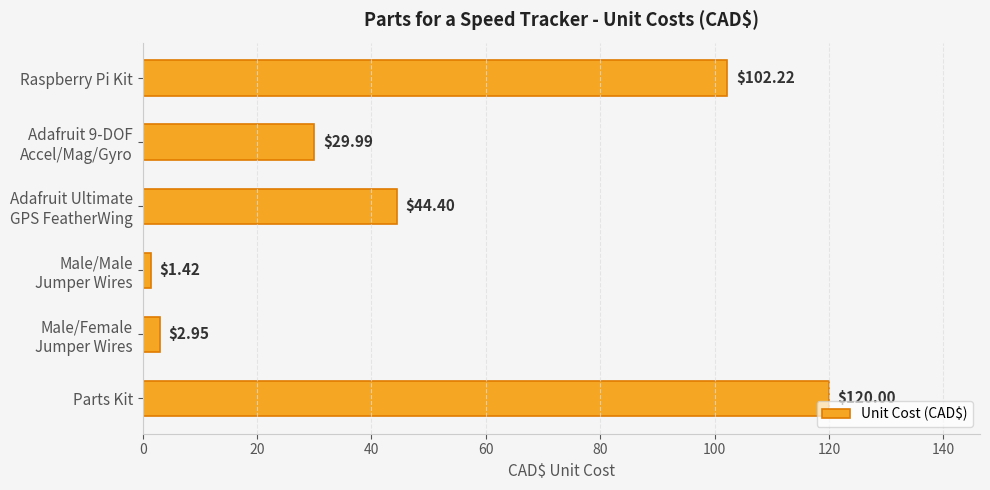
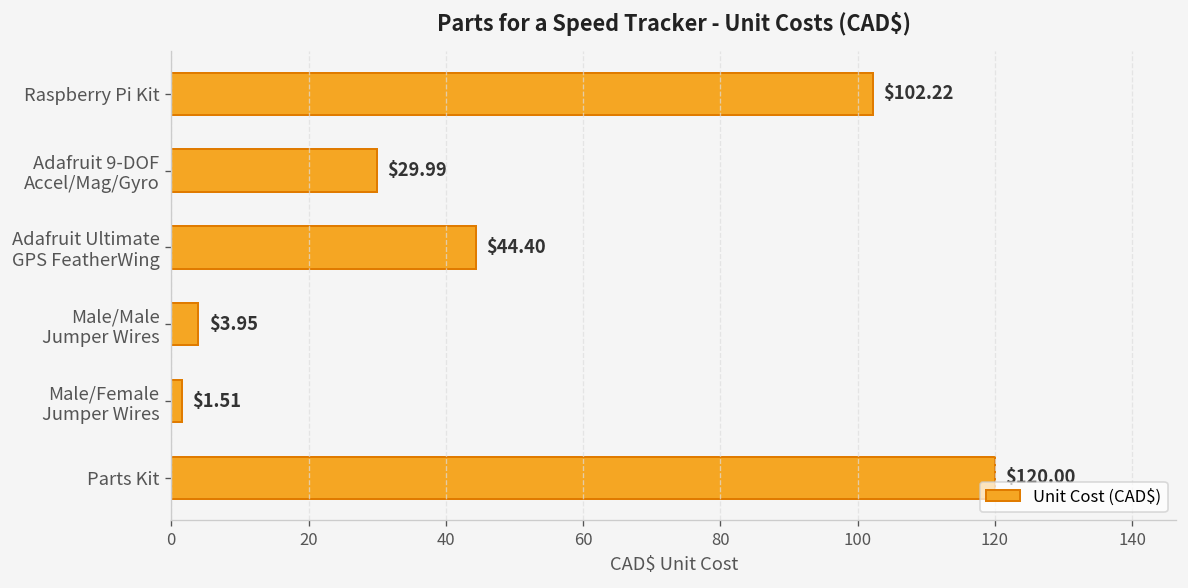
  {
    "Raspberry Pi Kit": "$102.22",
    "Adafruit 9-DOF Accel/Mag/Gyro": "$29.99",
    "Adafruit Ultimate GPS FeatherWing": "$44.40",
-   "Male/Male Jumper Wires": "$1.42",
-   "Male/Female Jumper Wires": "$2.95"
+   "Male/Male Jumper Wires": "$3.95",
+   "Male/Female Jumper Wires": "$1.51"
  }
